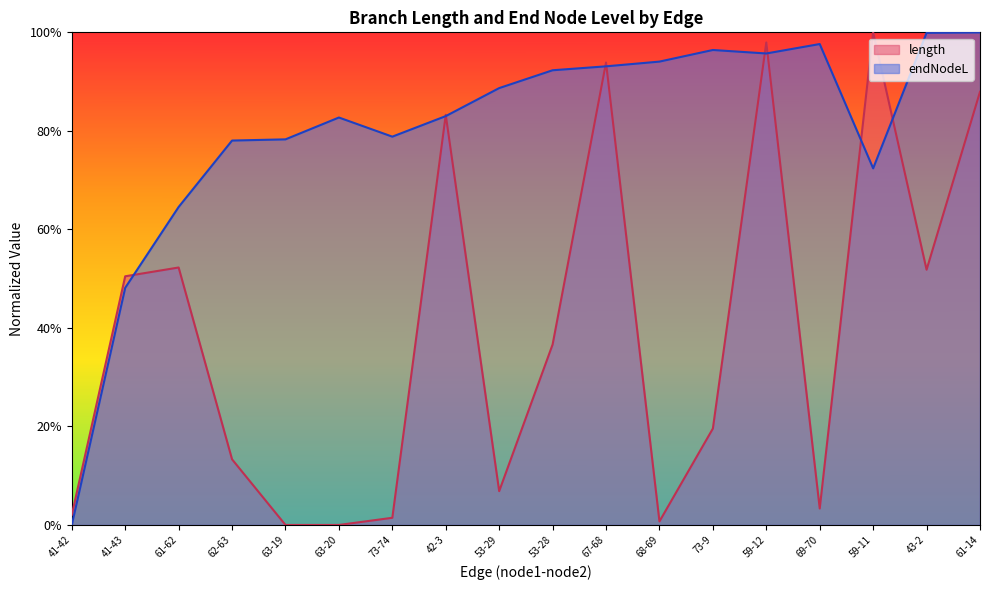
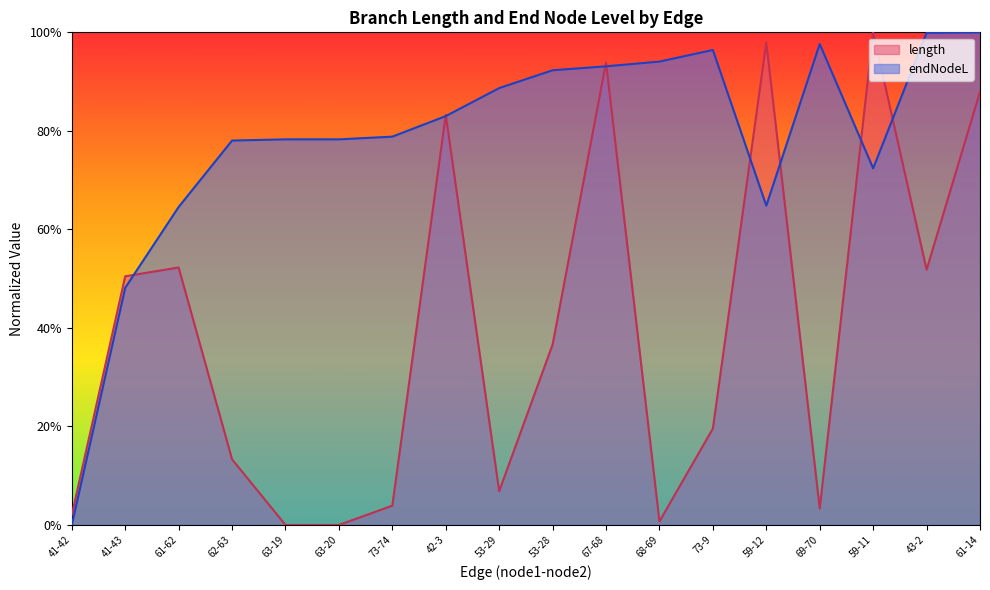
  {
    "length": {
      "41-42": "2%",
      "41-43": "50%",
      "61-62": "52%",
      "62-63": "13%",
      "63-19": "0%",
      "63-20": "0%",
-     "73-74": "1%",
+     "73-74": "4%",
      "53-29": "7%",
      "53-28": "37%",
      "67-68": "94%",
      "68-69": "1%",
      "73-9": "20%",
      "59-12": "98%",
      "69-70": "3%",
      "59-11": "100%",
      "43-2": "52%",
      "61-14": "88%"
    },
    "endNodeL": {
      "41-42": "0%",
      "41-43": "48%",
      "61-62": "65%",
      "62-63": "78%",
      "63-19": "78%",
-     "63-20": "83%",
+     "63-20": "78%",
      "73-74": "79%",
      "53-29": "89%",
      "53-28": "92%",
      "67-68": "93%",
      "68-69": "94%",
      "73-9": "96%",
-     "59-12": "96%",
+     "59-12": "65%",
      "69-70": "98%",
      "59-11": "72%",
      "43-2": "100%",
      "61-14": "100%"
    }
  }
